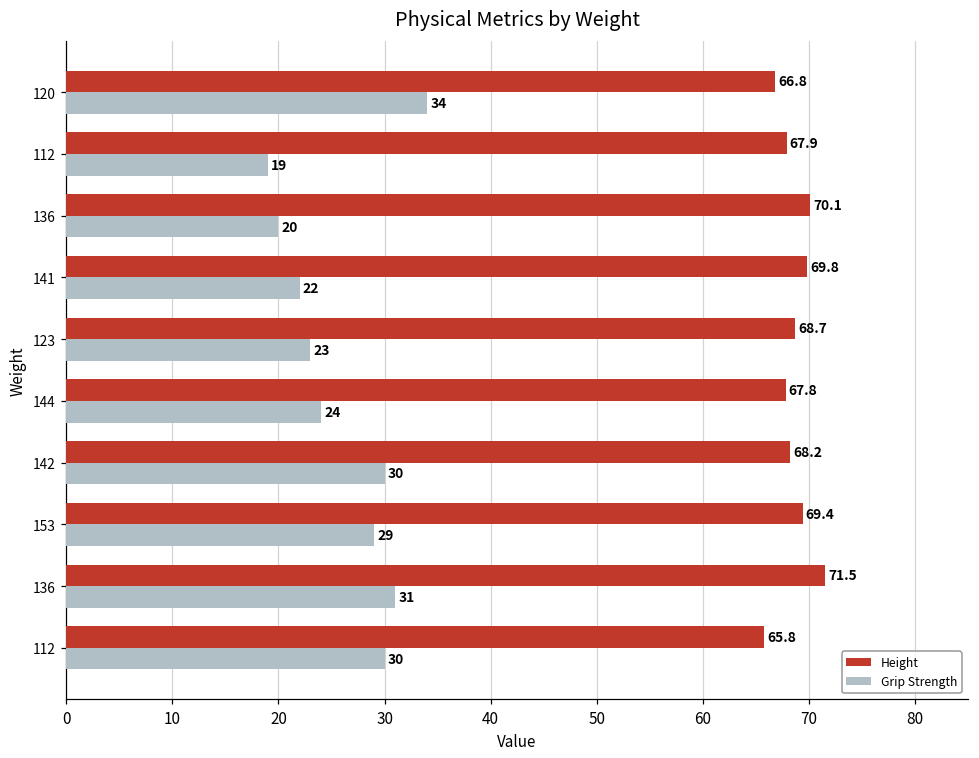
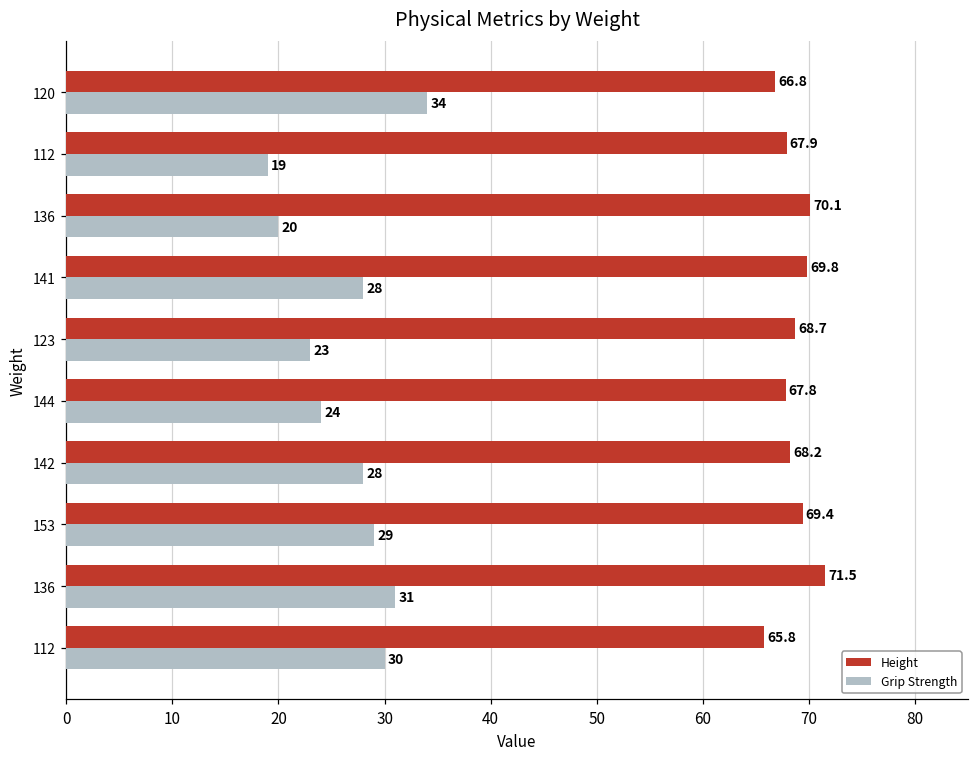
  {
    "Height": {
      "120": 66.8,
      "141": 69.8,
      "123": 68.7,
      "144": 67.8,
      "142": 68.2,
      "153": 69.4
    },
    "Grip Strength": {
      "120": 34,
-     "141": 22,
+     "141": 28,
      "123": 23,
      "144": 24,
-     "142": 30,
+     "142": 28,
      "153": 29
    }
  }
